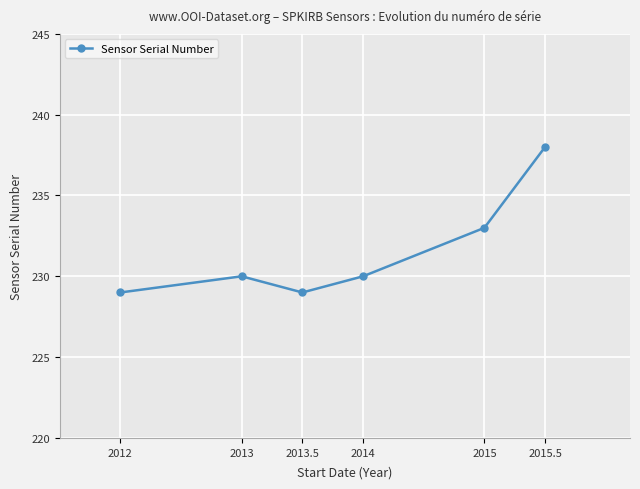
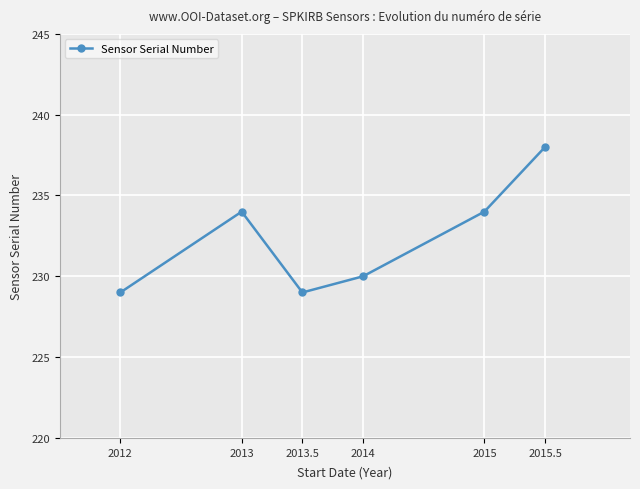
  {
    "2012": 229,
-   "2013": 230,
+   "2013": 234,
    "2013.5": 229,
    "2014": 230,
-   "2015": 233,
+   "2015": 234,
    "2015.5": 238
  }
